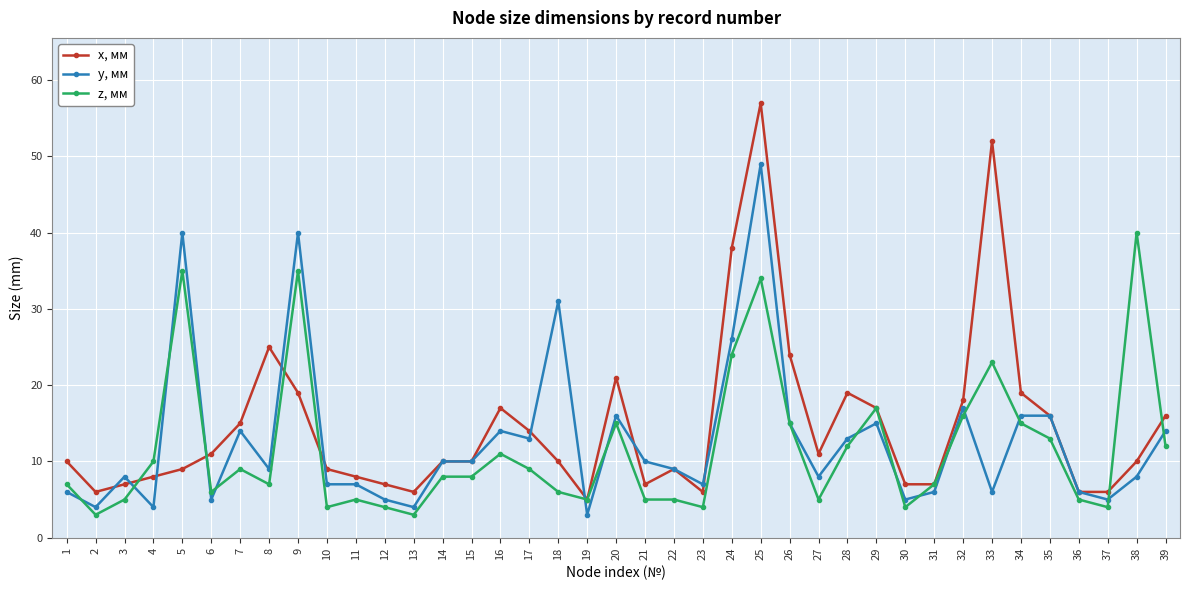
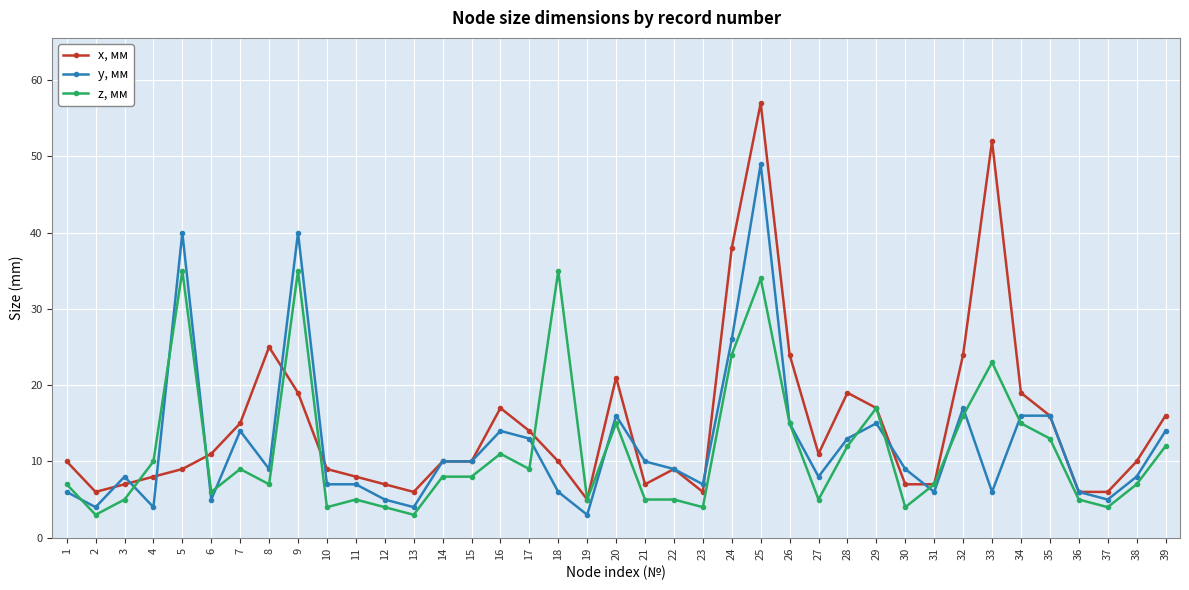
  {
    "x, мм": {
      "1": 10,
      "2": 6,
      "3": 7,
      "4": 8,
      "5": 9,
      "6": 11,
      "7": 15,
      "8": 25,
      "9": 19,
      "10": 9,
      "11": 8,
      "12": 7,
      "13": 6,
      "16": 17,
      "17": 14,
      "18": 10,
      "20": 21,
      "21": 7,
      "23": 6,
      "24": 38,
      "25": 57,
      "26": 24,
      "27": 11,
      "28": 19,
      "30": 7,
-     "32": 18,
+     "32": 24,
      "33": 52,
      "34": 19,
      "37": 6,
      "38": 10,
      "39": 16
    },
    "y, мм": {
      "1": 6,
      "2": 4,
      "3": 8,
      "4": 4,
      "5": 40,
      "6": 5,
      "7": 14,
      "8": 9,
      "9": 40,
      "10": 7,
      "11": 7,
      "12": 5,
      "13": 4,
      "16": 14,
      "17": 13,
-     "18": 31,
+     "18": 6,
      "19": 3,
      "20": 16,
      "21": 10,
      "23": 7,
      "24": 26,
      "25": 49,
      "27": 8,
      "28": 13,
      "29": 15,
-     "30": 5,
+     "30": 9,
      "31": 6,
      "32": 17,
      "33": 6,
      "34": 16,
      "37": 5,
      "38": 8,
      "39": 14
    },
    "z, мм": {
      "1": 7,
      "2": 3,
      "3": 5,
      "4": 10,
      "5": 35,
      "6": 6,
      "7": 9,
      "8": 7,
      "9": 35,
      "10": 4,
      "11": 5,
      "12": 4,
      "13": 3,
      "14": 8,
      "15": 8,
      "16": 11,
      "17": 9,
-     "18": 6,
+     "18": 35,
      "20": 15,
      "21": 5,
      "22": 5,
      "23": 4,
      "24": 24,
      "25": 34,
      "27": 5,
      "28": 12,
      "30": 4,
      "32": 16,
      "33": 23,
      "34": 15,
      "35": 13,
      "36": 5,
      "37": 4,
-     "38": 40,
+     "38": 7,
      "39": 12
    }
  }
